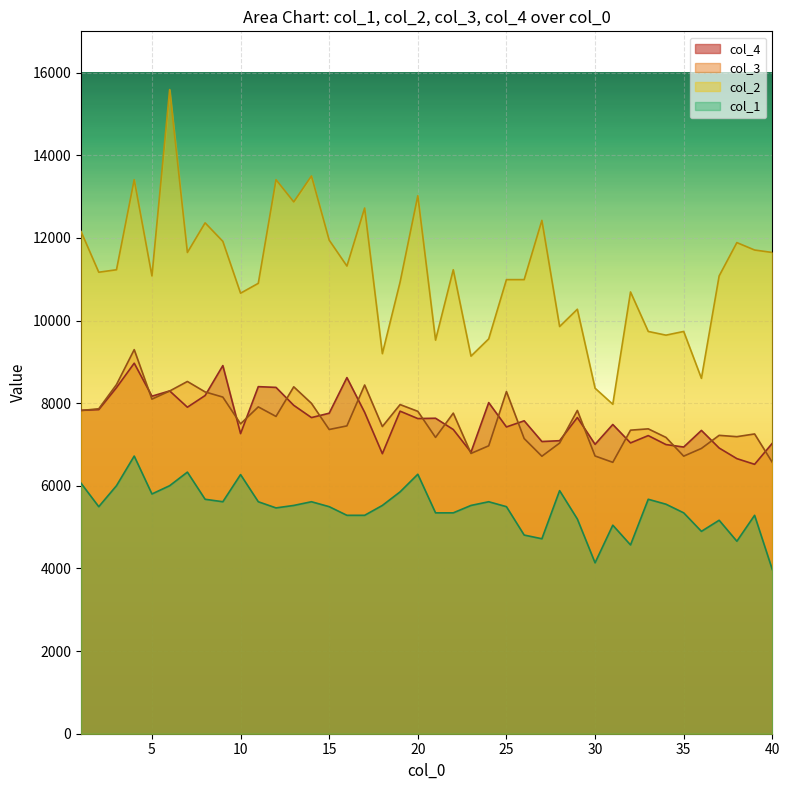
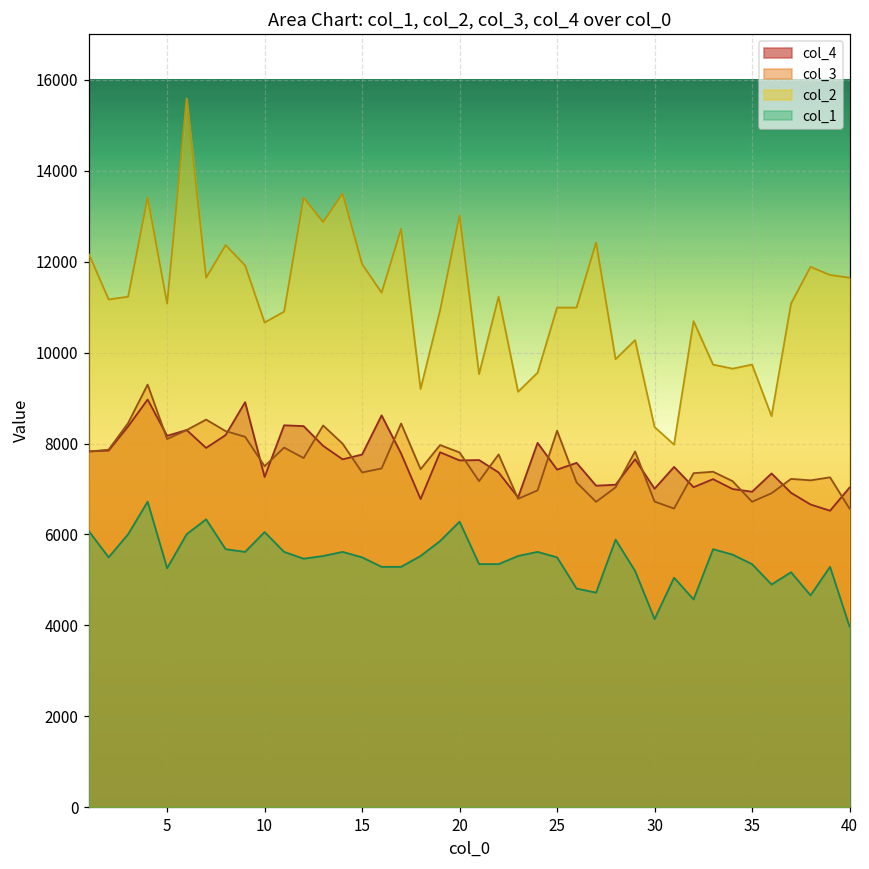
  {
    "col_1": {
-     "5": 5800,
-     "10": 6300,
+     "5": 5300,
+     "10": 6100,
      "15": 5500,
      "20": 6300,
      "25": 5500,
      "30": 4100,
      "35": 5300,
      "40": 4000
    }
  }
